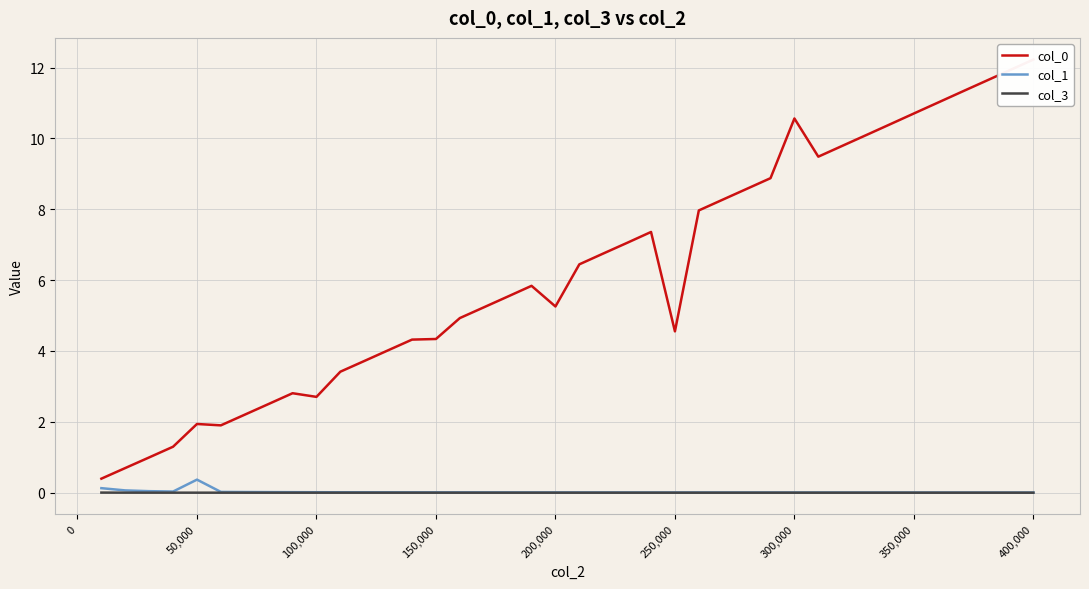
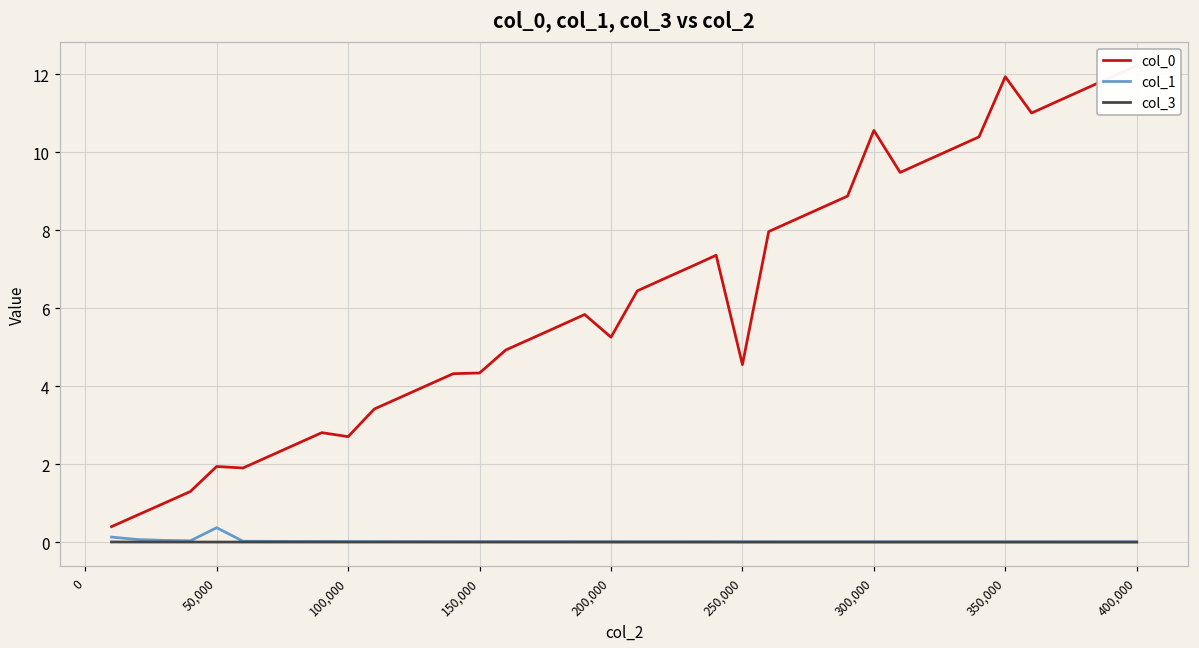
  {
    "col_0": {
      "50,000": 1.9,
      "100,000": 2.7,
      "150,000": 4.3,
      "200,000": 5.3,
      "250,000": 4.6,
      "300,000": 10.6,
-     "350,000": 10.7
+     "350,000": 11.9
    },
    "col_1": {
      "50,000": 0.4
    },
    "col_3": {
      "50,000": 0.0
    }
  }
